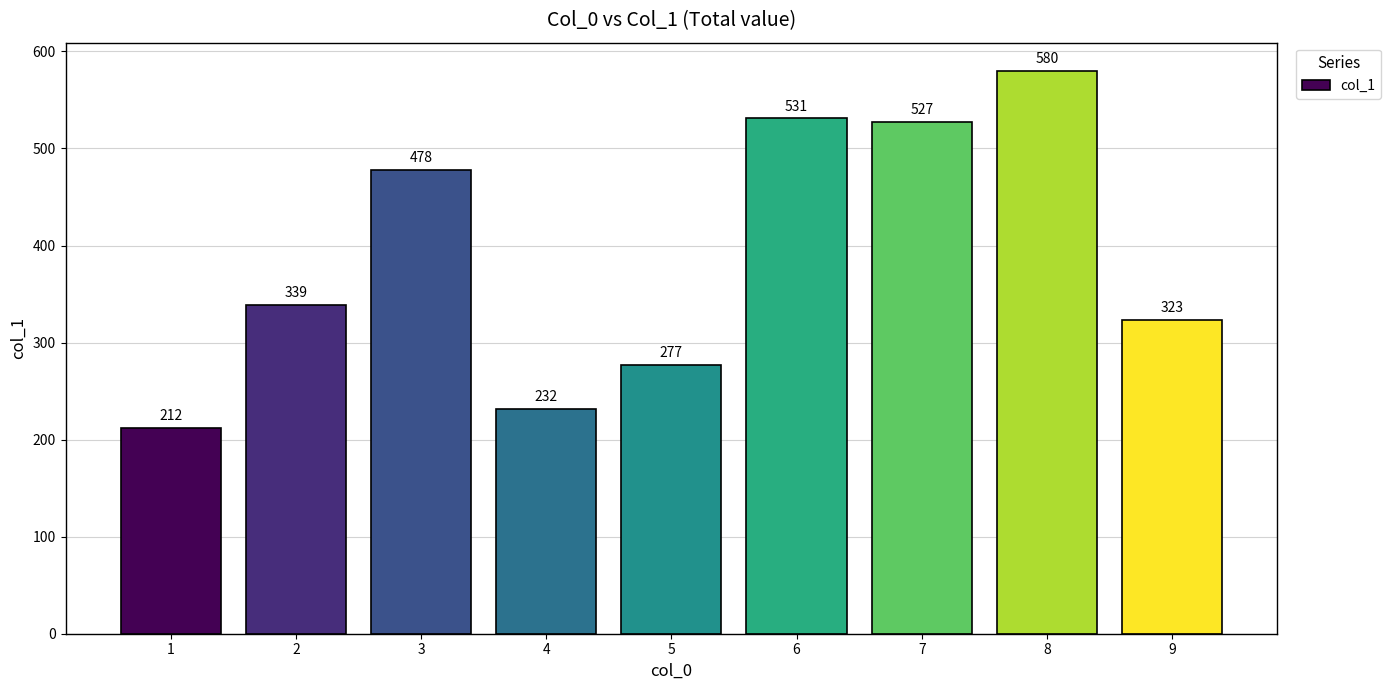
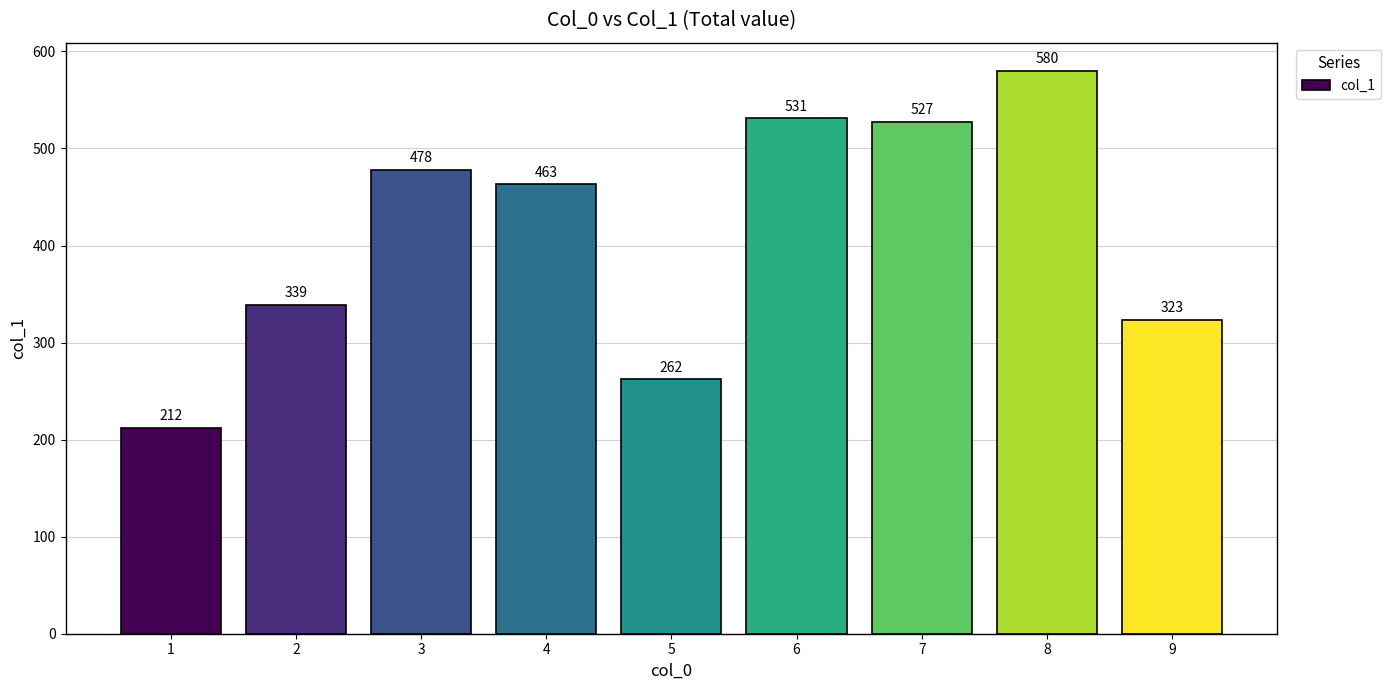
  {
    "1": 212,
    "2": 339,
    "3": 478,
-   "4": 232,
-   "5": 277,
+   "4": 463,
+   "5": 262,
    "6": 531,
    "7": 527,
    "8": 580,
    "9": 323
  }
